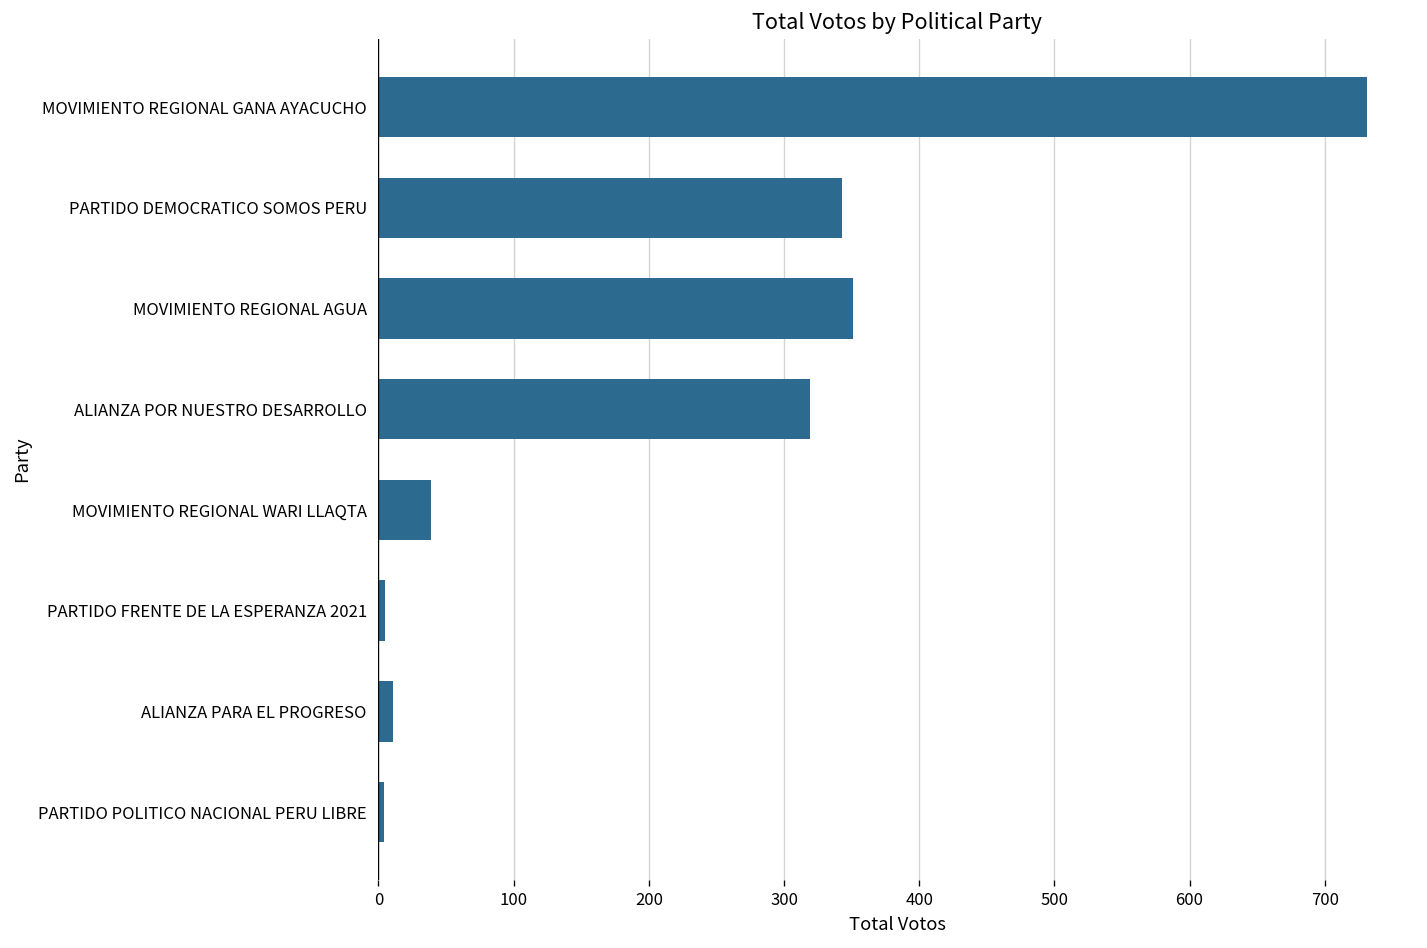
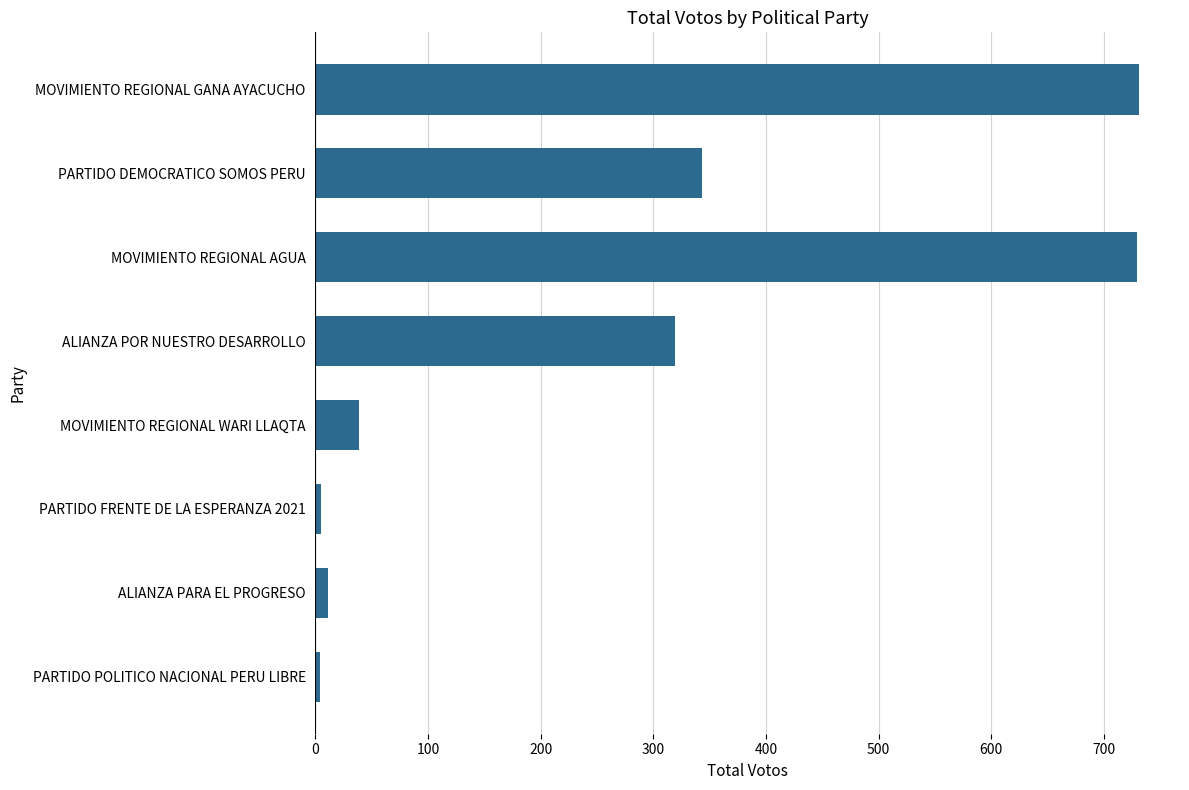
  {
    "MOVIMIENTO REGIONAL GANA AYACUCHO": 731,
    "PARTIDO DEMOCRATICO SOMOS PERU": 343,
-   "MOVIMIENTO REGIONAL AGUA": 351,
+   "MOVIMIENTO REGIONAL AGUA": 729,
    "ALIANZA POR NUESTRO DESARROLLO": 319,
    "MOVIMIENTO REGIONAL WARI LLAQTA": 39,
    "PARTIDO FRENTE DE LA ESPERANZA 2021": 5,
    "ALIANZA PARA EL PROGRESO": 11,
    "PARTIDO POLITICO NACIONAL PERU LIBRE": 4
  }
